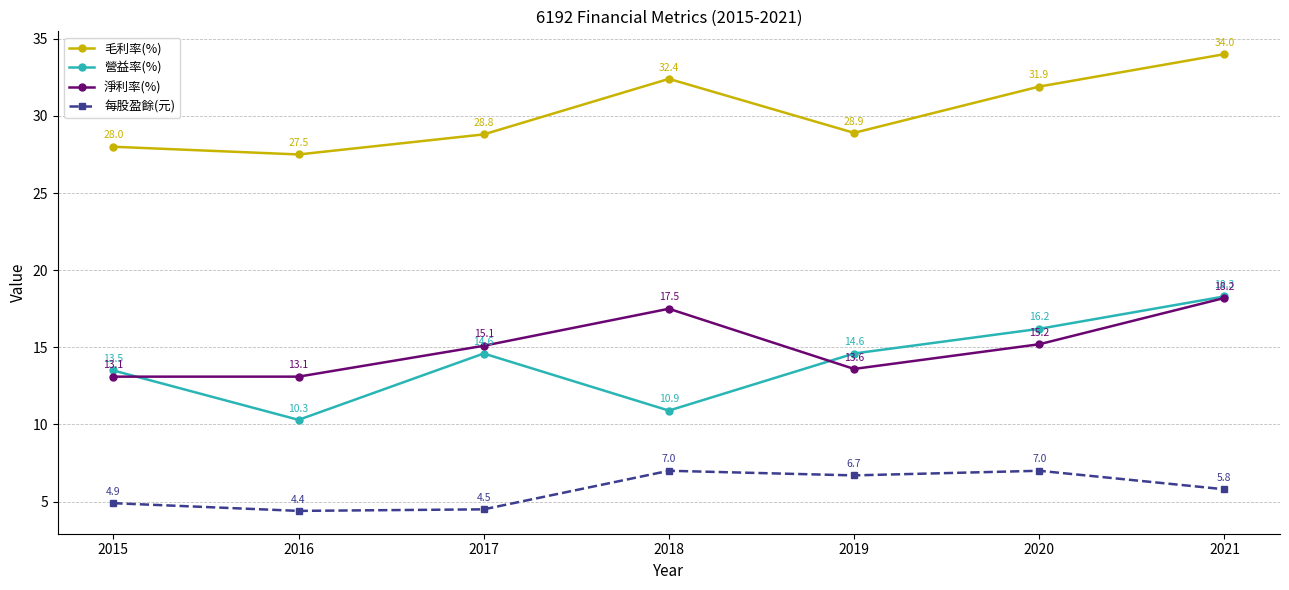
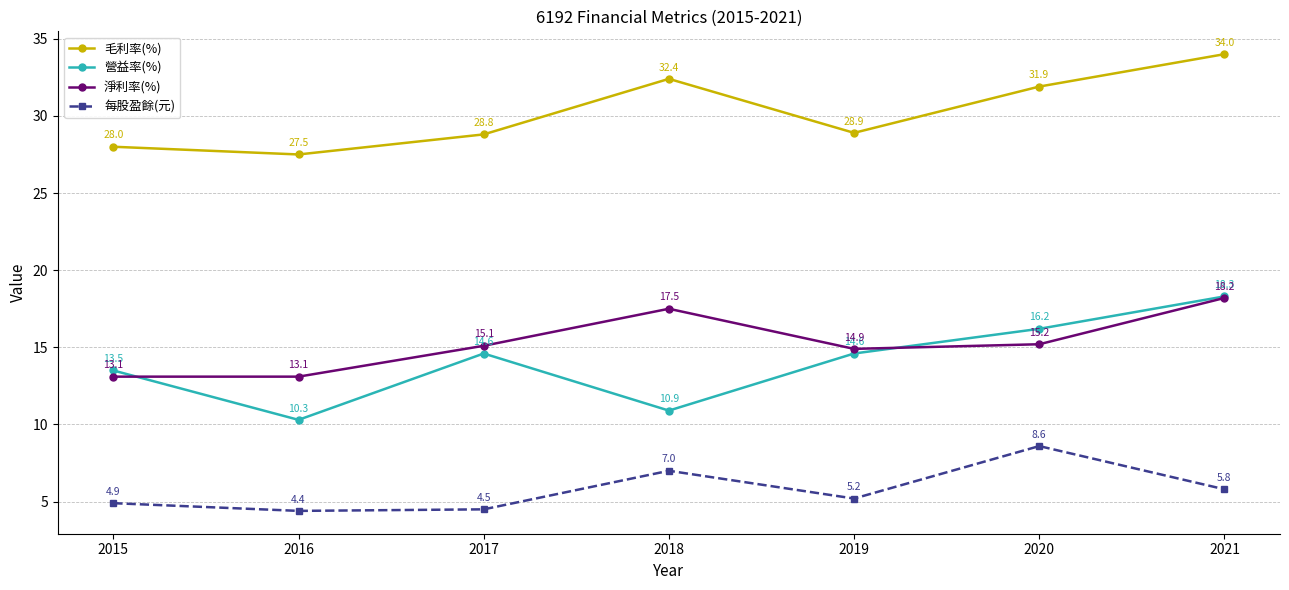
  {
    "毛利率(%)": {
      "2015": 28.0,
      "2016": 27.5,
      "2017": 28.8,
      "2018": 32.4,
      "2019": 28.9,
      "2020": 31.9,
      "2021": 34.0
    },
    "營益率(%)": {
      "2016": 10.3,
      "2018": 10.9,
      "2020": 16.2
    },
    "淨利率(%)": {
      "2016": 13.1,
      "2018": 17.5,
-     "2019": 13.6
+     "2019": 14.9
    },
    "每股盈餘(元)": {
      "2015": 4.9,
      "2016": 4.4,
      "2017": 4.5,
      "2018": 7.0,
-     "2019": 6.7,
-     "2020": 7.0,
+     "2019": 5.2,
+     "2020": 8.6,
      "2021": 5.8
    }
  }
